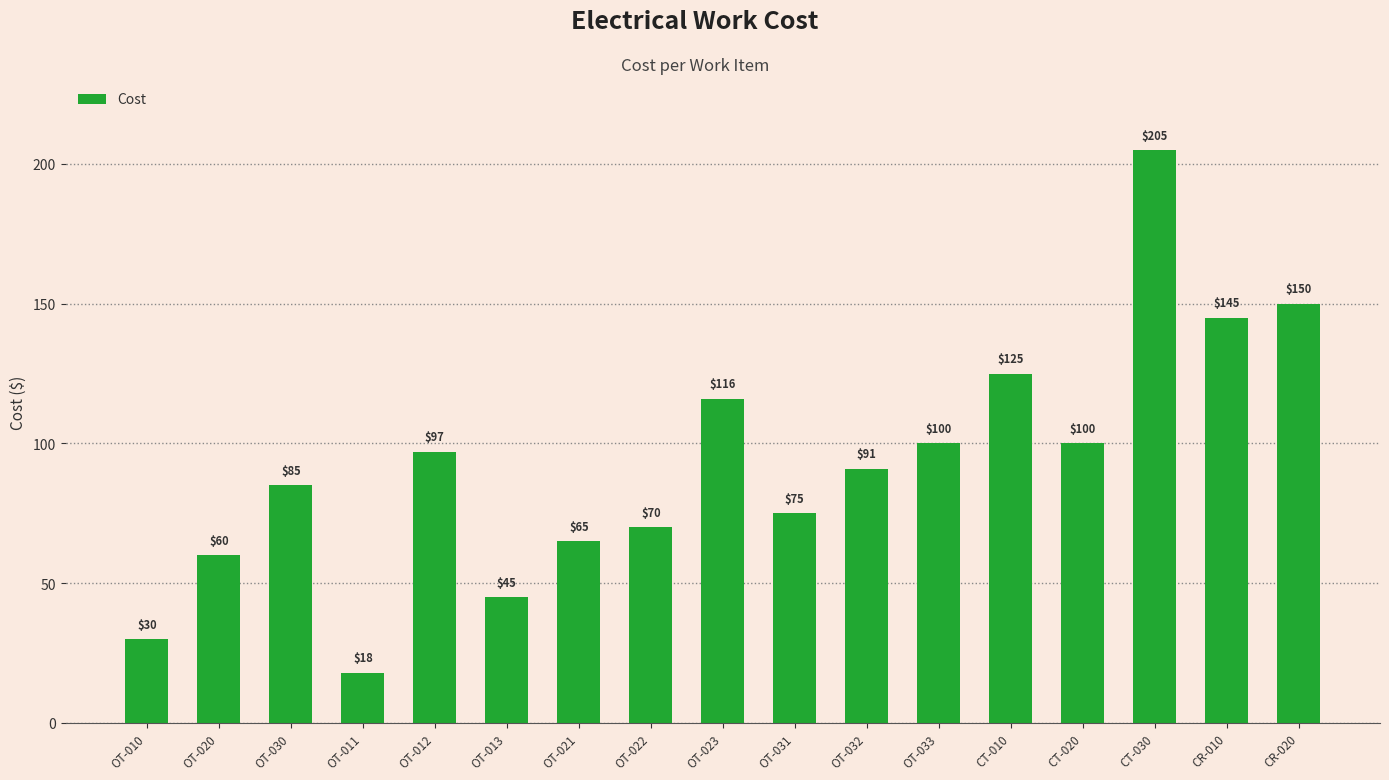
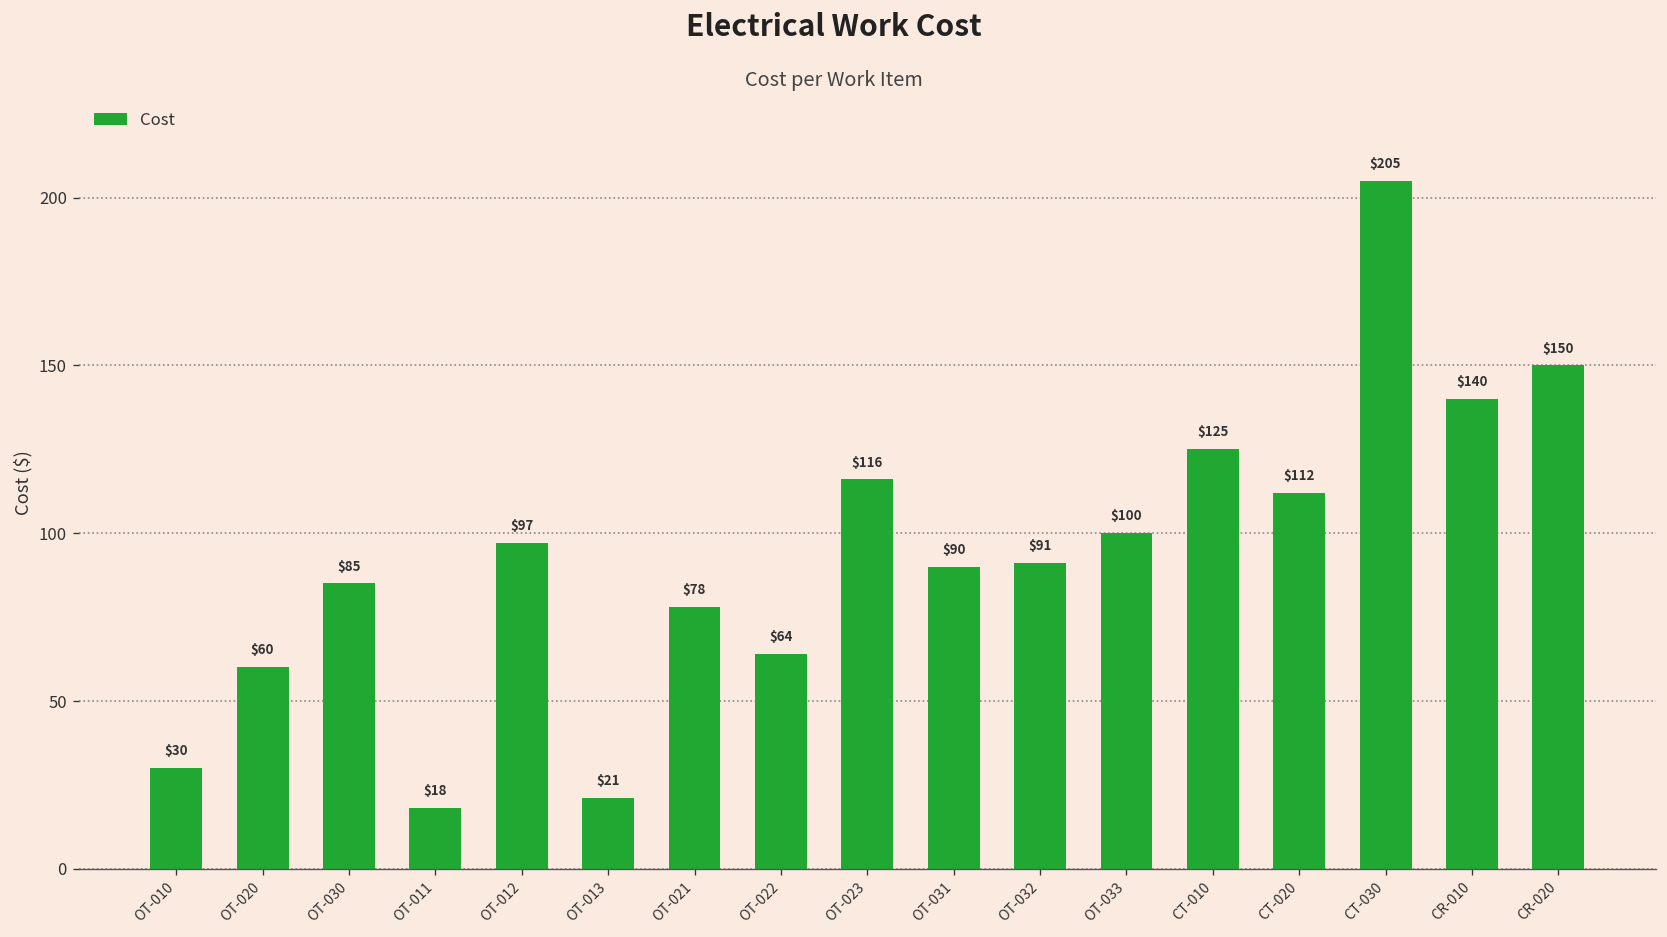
  {
    "OT-010": "$30",
    "OT-020": "$60",
    "OT-030": "$85",
    "OT-011": "$18",
    "OT-012": "$97",
-   "OT-013": "$45",
-   "OT-021": "$65",
-   "OT-022": "$70",
+   "OT-013": "$21",
+   "OT-021": "$78",
+   "OT-022": "$64",
    "OT-023": "$116",
-   "OT-031": "$75",
+   "OT-031": "$90",
    "OT-032": "$91",
    "OT-033": "$100",
    "CT-010": "$125",
-   "CT-020": "$100",
+   "CT-020": "$112",
    "CT-030": "$205",
-   "CR-010": "$145",
+   "CR-010": "$140",
    "CR-020": "$150"
  }
